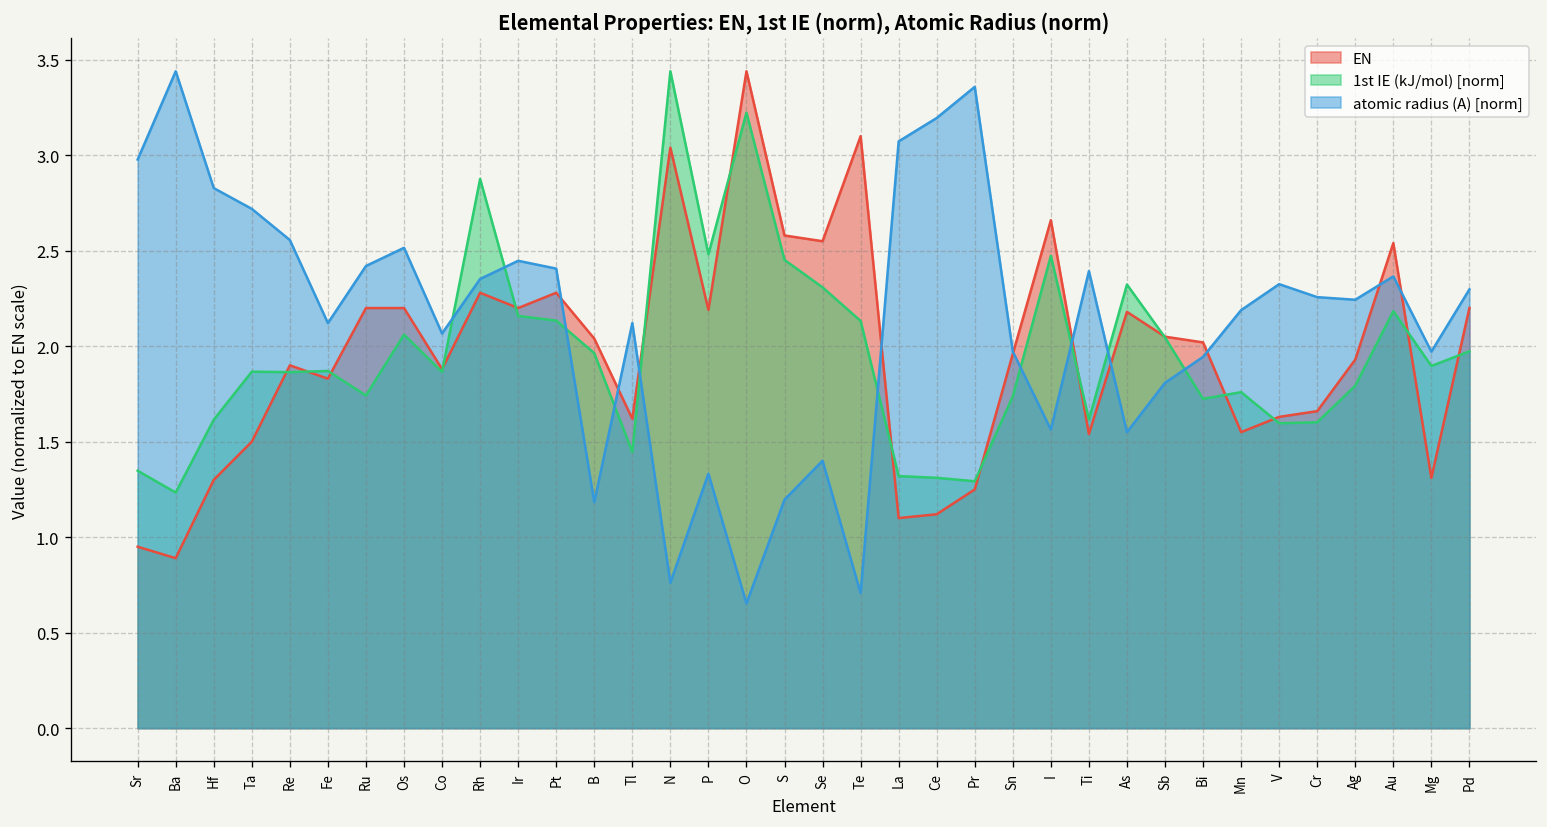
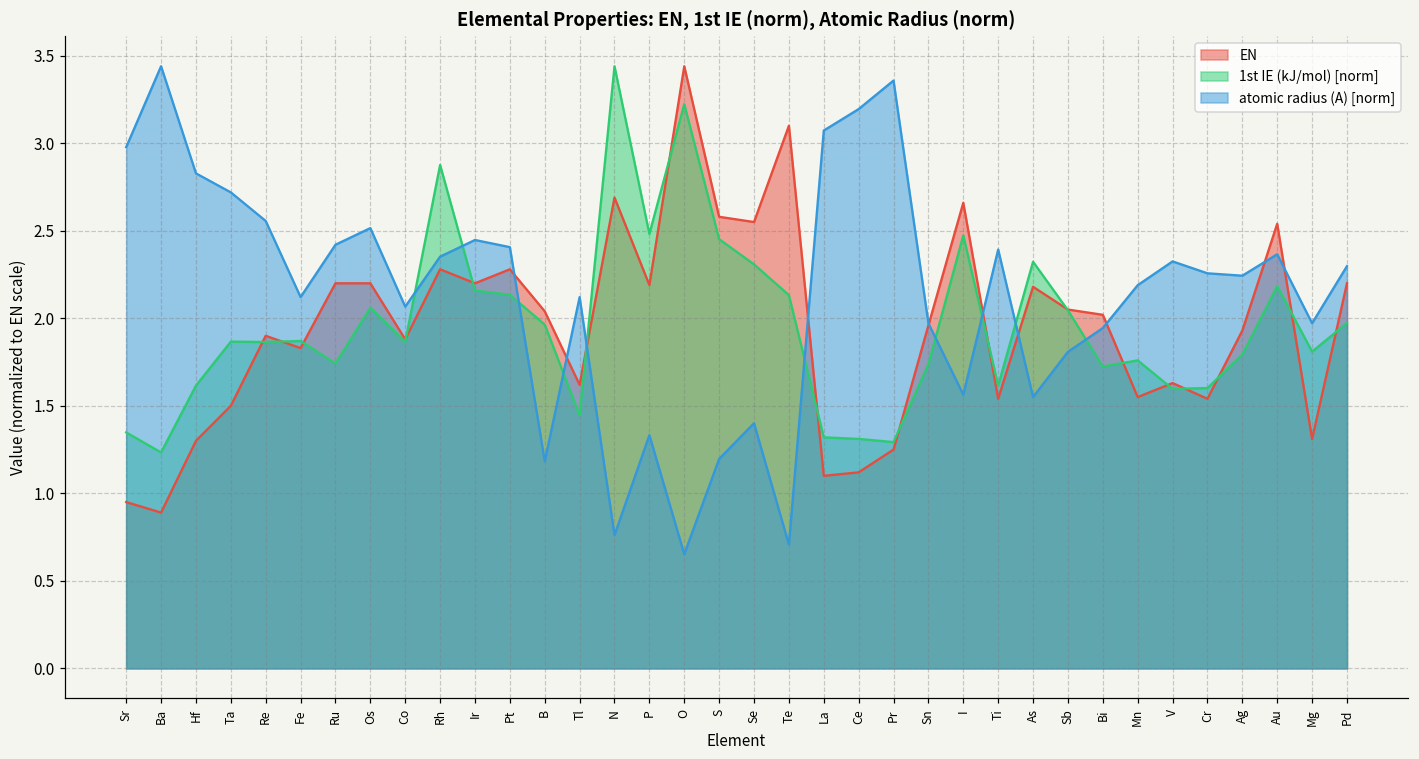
  {
    "EN": {
      "Sr": 0.95,
      "Ba": 0.89,
      "Hf": 1.30,
      "Ta": 1.50,
      "Re": 1.90,
      "Fe": 1.83,
      "Ru": 2.20,
      "Os": 2.20,
      "Rh": 2.28,
      "Ir": 2.20,
      "Pt": 2.28,
      "B": 2.04,
      "Tl": 1.62,
-     "N": 3.04,
+     "N": 2.69,
      "P": 2.19,
      "O": 3.44,
      "S": 2.58,
      "Se": 2.55,
      "Te": 3.10,
      "La": 1.10,
      "Ce": 1.12,
      "Pr": 1.25,
      "Ti": 1.54,
      "As": 2.18,
      "Bi": 2.02,
      "Mn": 1.55,
      "V": 1.63,
-     "Cr": 1.66,
+     "Cr": 1.54,
      "Ag": 1.93,
      "Au": 2.54,
      "Mg": 1.31,
      "Pd": 2.20
    },
    "1st IE (kJ/mol) [norm]": {
      "Sr": 1.35,
      "Ba": 1.23,
      "Hf": 1.62,
      "Ta": 1.87,
      "Re": 1.86,
      "Fe": 1.87,
      "Ru": 1.74,
      "Os": 2.06,
      "Rh": 2.88,
      "Ir": 2.16,
      "Pt": 2.13,
      "B": 1.96,
      "Tl": 1.45,
      "N": 3.44,
      "P": 2.48,
      "O": 3.22,
      "S": 2.45,
      "Se": 2.31,
      "Te": 2.13,
      "La": 1.32,
      "Ce": 1.31,
      "Pr": 1.29,
      "Sn": 1.74,
      "Ti": 1.62,
      "As": 2.32,
      "Bi": 1.72,
      "Mn": 1.76,
      "V": 1.60,
      "Cr": 1.60,
      "Ag": 1.79,
      "Au": 2.18,
-     "Mg": 1.90,
+     "Mg": 1.81,
      "Pd": 1.97
    },
    "atomic radius (A) [norm]": {
      "Sr": 2.98,
      "Ba": 3.44,
      "Hf": 2.83,
      "Ta": 2.72,
      "Re": 2.56,
      "Fe": 2.12,
      "Ru": 2.42,
      "Os": 2.52,
      "Co": 2.07,
      "Rh": 2.35,
      "Ir": 2.45,
      "Pt": 2.41,
      "B": 1.18,
      "Tl": 2.12,
      "N": 0.76,
      "P": 1.33,
      "O": 0.65,
      "S": 1.20,
      "Se": 1.40,
      "Te": 0.71,
      "La": 3.07,
      "Ce": 3.20,
      "Pr": 3.36,
      "Ti": 2.39,
      "As": 1.55,
      "Sb": 1.81,
      "Bi": 1.94,
      "Mn": 2.19,
      "V": 2.33,
      "Cr": 2.26,
      "Ag": 2.24,
      "Au": 2.37,
      "Mg": 1.97,
      "Pd": 2.30
    }
  }
